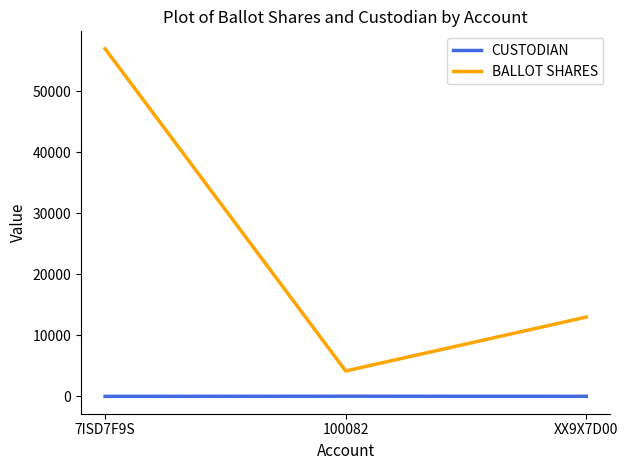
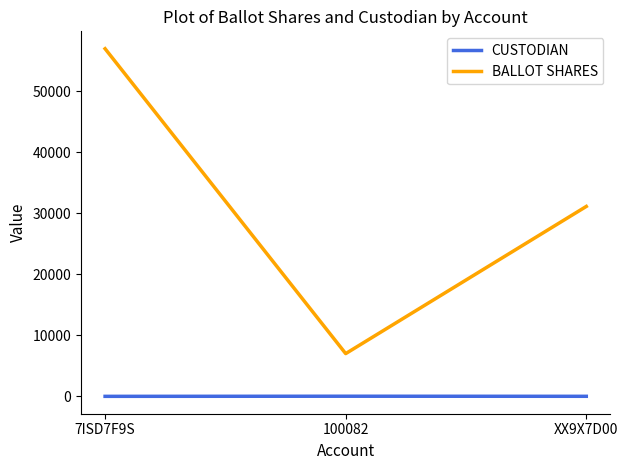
  {
    "CUSTODIAN": {
      "7ISD7F9S": 0,
      "100082": 0,
      "XX9X7D00": 0
    },
    "BALLOT SHARES": {
      "7ISD7F9S": 57000,
-     "100082": 4000,
-     "XX9X7D00": 13000
+     "100082": 7000,
+     "XX9X7D00": 31000
    }
  }
